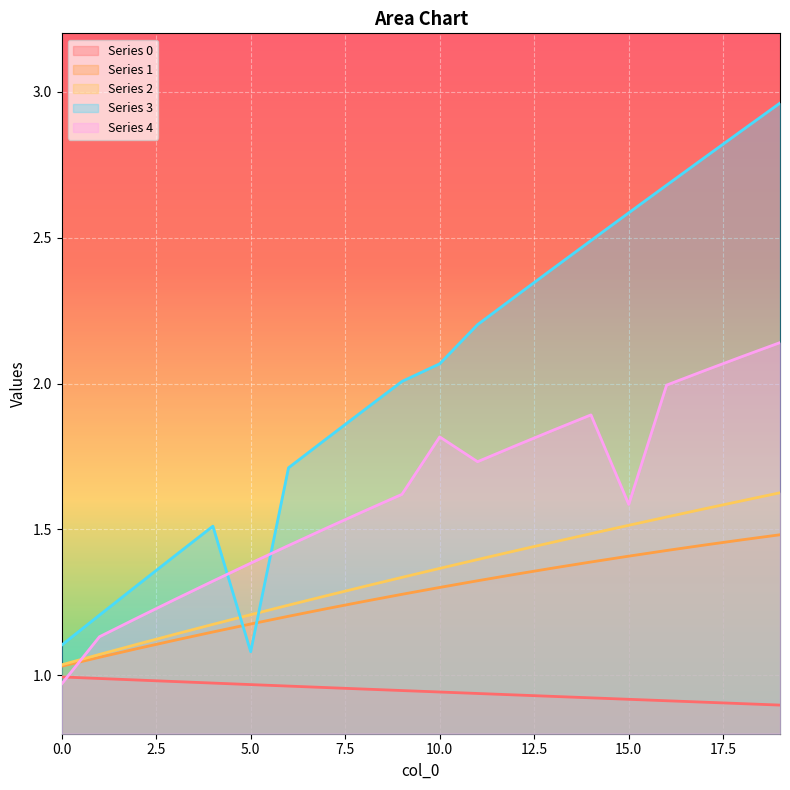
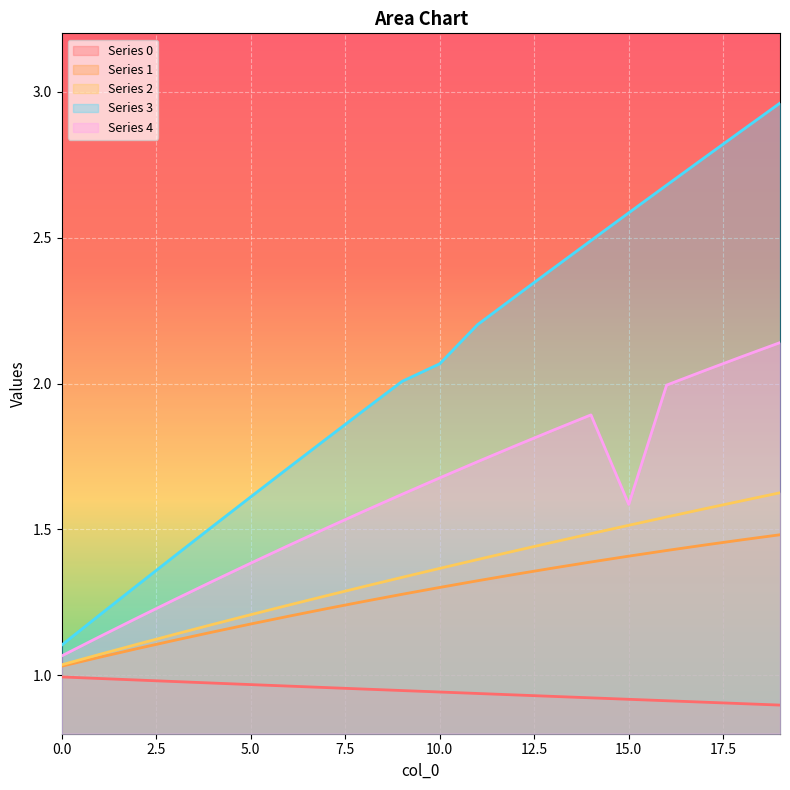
  {
    "Series 3": {
      "0.0": 1.10,
-     "5.0": 1.08,
+     "5.0": 1.61,
      "10.0": 2.07,
      "15.0": 2.59
    },
    "Series 4": {
-     "0.0": 0.97,
+     "0.0": 1.07,
      "5.0": 1.38,
-     "10.0": 1.82,
+     "10.0": 1.68,
      "15.0": 1.59
    }
  }
